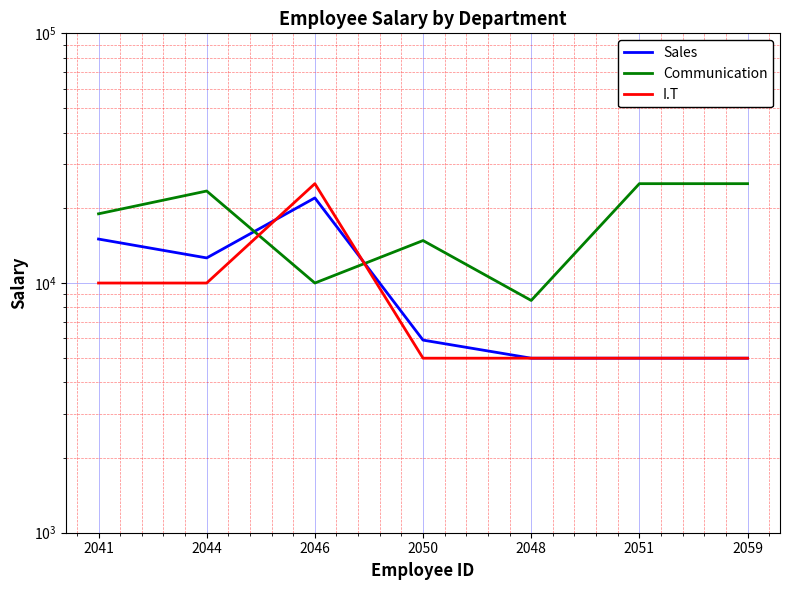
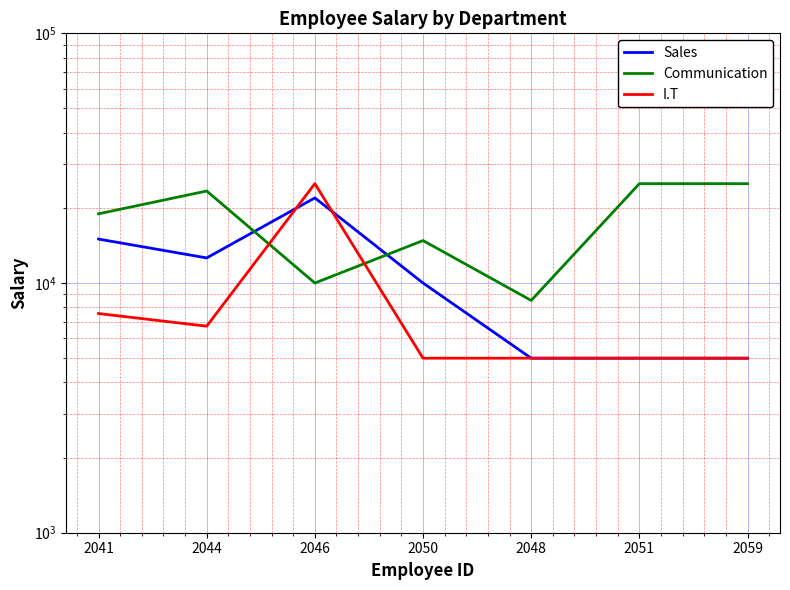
  {
    "Sales": {
      "2041": 15000,
      "2044": 13000,
      "2046": 22000,
-     "2050": 5900
+     "2050": 10000
    },
    "Communication": {
      "2041": 19000,
      "2044": 23000,
      "2046": 10000,
      "2050": 15000,
      "2048": 8500,
      "2051": 25000,
      "2059": 25000
    },
    "I.T": {
-     "2041": 10000,
-     "2044": 10000,
+     "2041": 7500,
+     "2044": 6700,
      "2046": 25000,
      "2050": 5000
    }
  }
